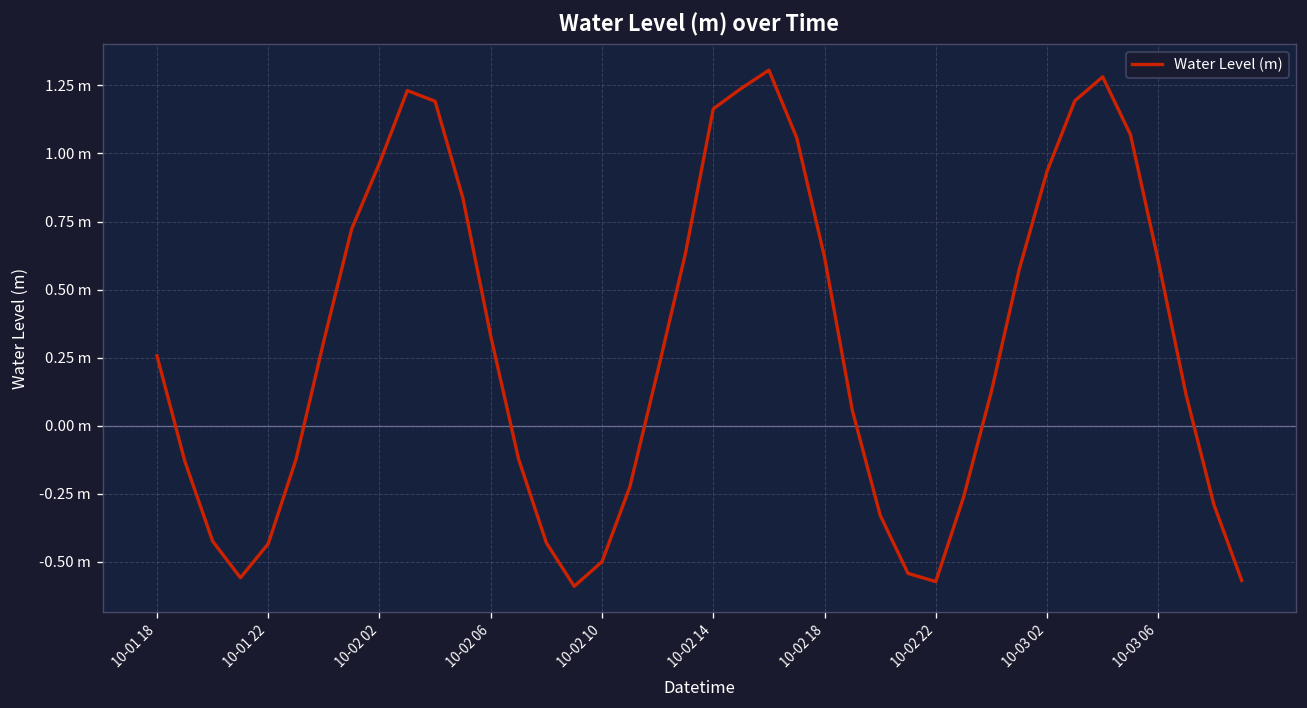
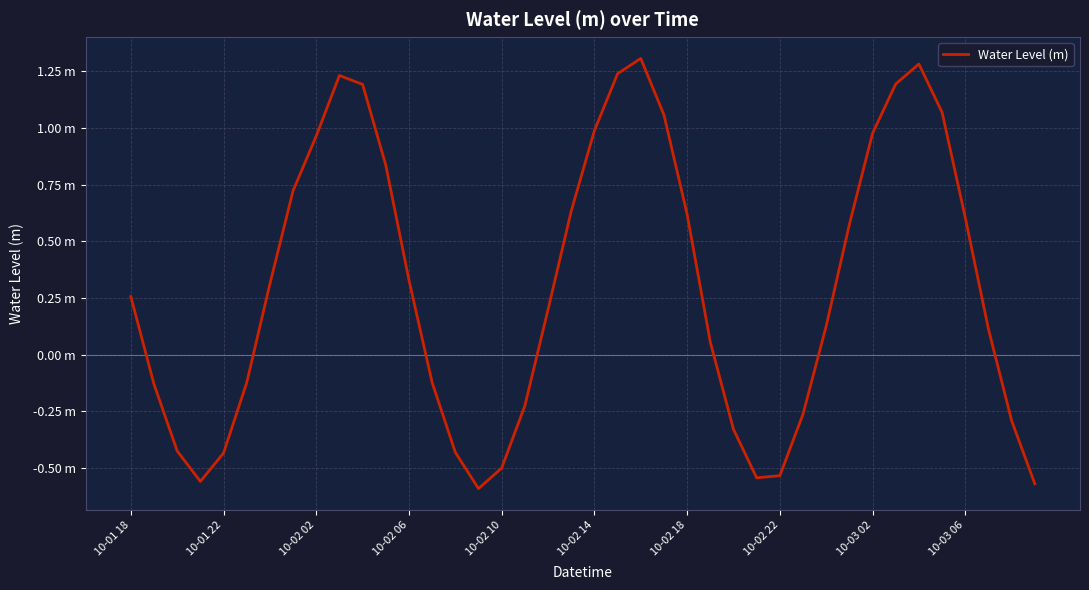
  {
    "10-01 18": "0.26 m",
    "10-01 22": "-0.43 m",
    "10-02 02": "0.96 m",
    "10-02 06": "0.33 m",
    "10-02 10": "-0.50 m",
-   "10-02 14": "1.16 m",
+   "10-02 14": "0.99 m",
    "10-02 18": "0.62 m",
-   "10-02 22": "-0.57 m",
-   "10-03 02": "0.93 m",
+   "10-02 22": "-0.53 m",
+   "10-03 02": "0.98 m",
    "10-03 06": "0.60 m"
  }
